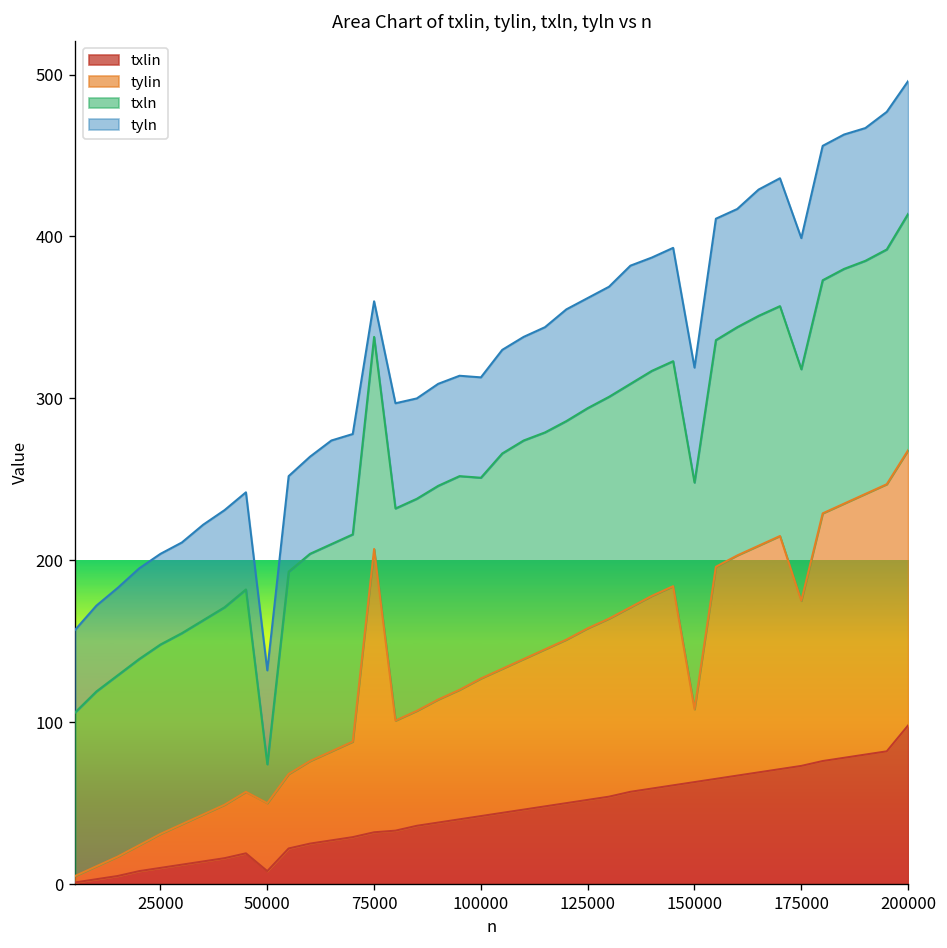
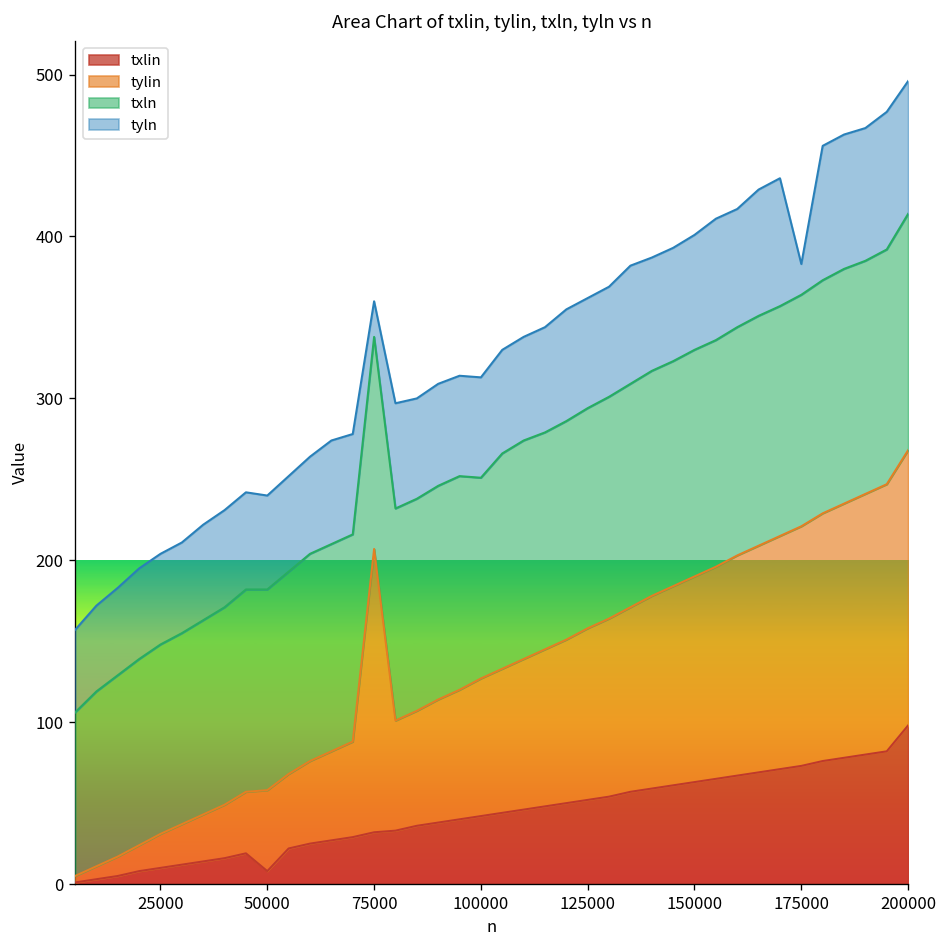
  {
    "txlin": {
      "25000": 10,
      "50000": 8,
      "75000": 32,
      "100000": 42,
      "125000": 52,
      "150000": 63,
      "175000": 73,
      "200000": 98
    },
    "tylin": {
      "25000": 21,
-     "50000": 42,
+     "50000": 50,
      "75000": 175,
      "100000": 85,
      "125000": 106,
-     "150000": 45,
-     "175000": 102,
+     "150000": 127,
+     "175000": 148,
      "200000": 170
    },
    "txln": {
      "25000": 117,
-     "50000": 24,
+     "50000": 124,
      "75000": 131,
      "100000": 124,
      "125000": 136,
      "150000": 140,
      "175000": 143,
      "200000": 146
    },
    "tyln": {
      "25000": 56,
      "50000": 58,
      "75000": 22,
      "100000": 62,
      "125000": 68,
      "150000": 71,
-     "175000": 81,
+     "175000": 19,
      "200000": 82
    }
  }
